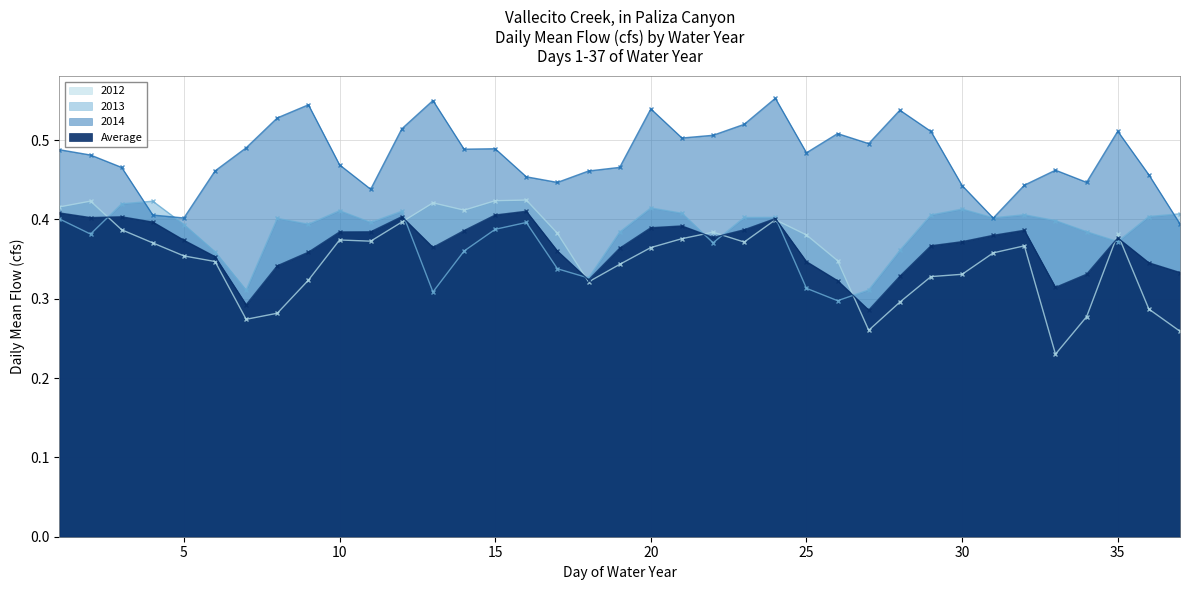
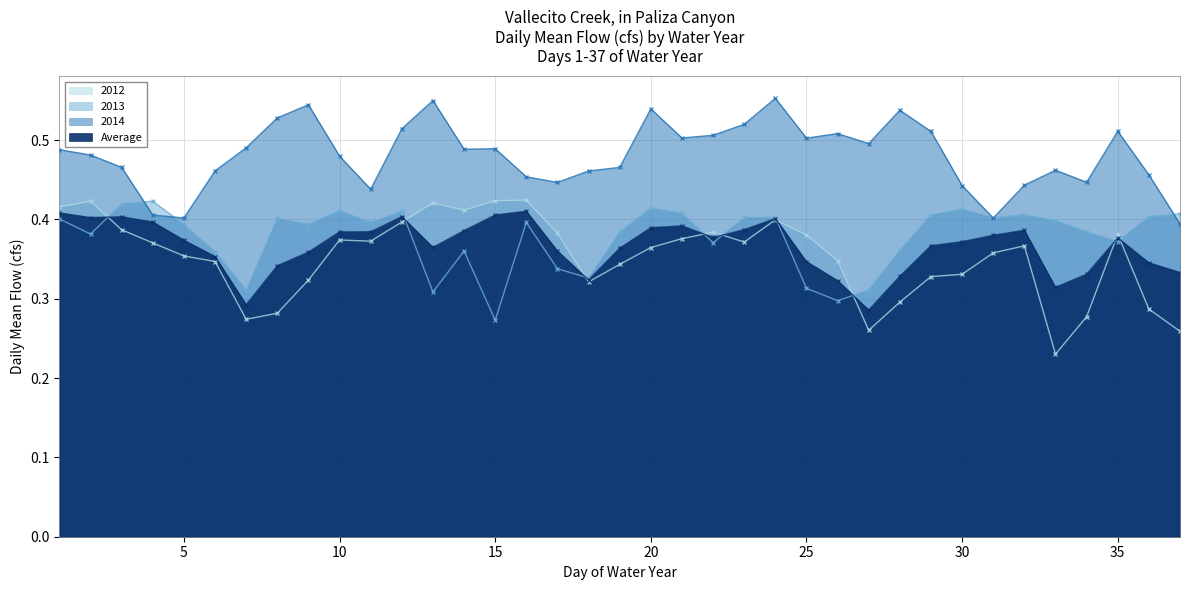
  {
    "2012": {
      "5": 0.35,
      "10": 0.37,
      "15": 0.42,
      "20": 0.36,
      "25": 0.38,
      "30": 0.33,
      "35": 0.38
    },
    "2013": {
      "5": 0.39,
      "10": 0.41,
-     "15": 0.39,
+     "15": 0.27,
      "20": 0.41,
      "25": 0.31,
      "30": 0.41,
      "35": 0.37
    },
    "2014": {
      "5": 0.40,
-     "10": 0.47,
+     "10": 0.48,
      "15": 0.49,
      "20": 0.54,
-     "25": 0.48,
+     "25": 0.50,
      "30": 0.44,
      "35": 0.51
    },
    "Average": {
      "5": 0.37,
      "10": 0.38,
      "15": 0.41,
      "20": 0.39,
      "25": 0.35,
      "30": 0.37,
      "35": 0.38
    }
  }
